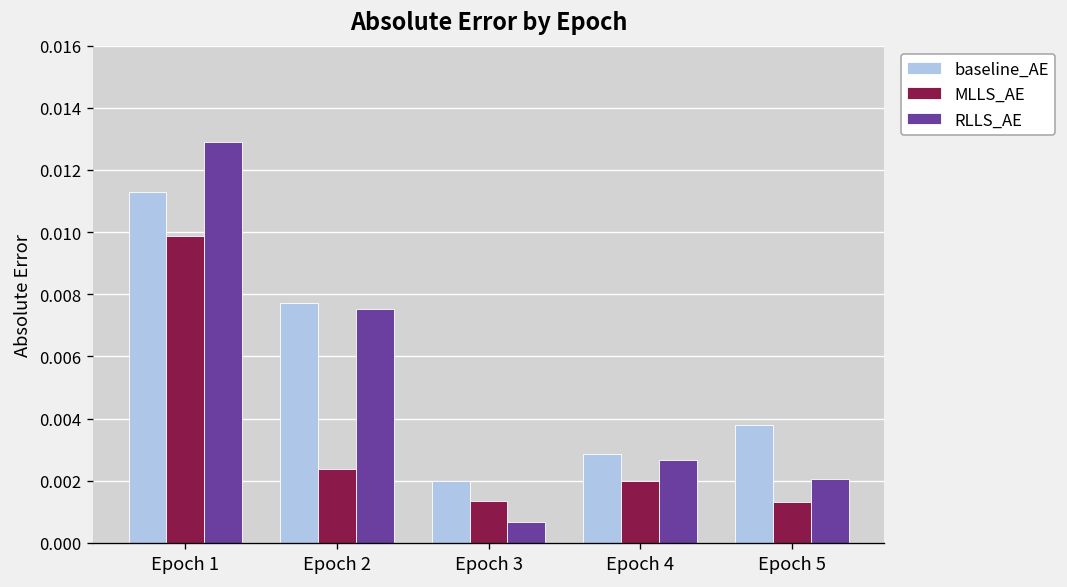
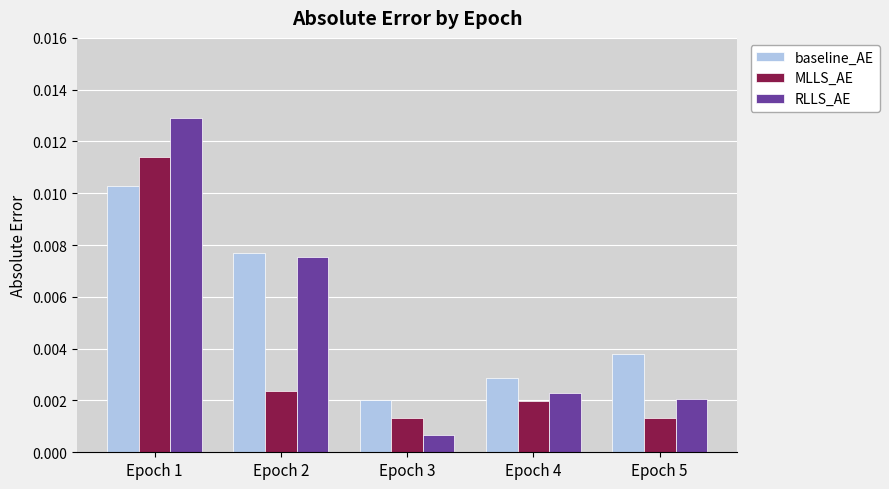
  {
    "baseline_AE": {
-     "Epoch 1": 0.0113,
+     "Epoch 1": 0.0103,
      "Epoch 2": 0.0077,
      "Epoch 3": 0.0020,
      "Epoch 4": 0.0029,
      "Epoch 5": 0.0038
    },
    "MLLS_AE": {
-     "Epoch 1": 0.0099,
+     "Epoch 1": 0.0114,
      "Epoch 2": 0.0024,
      "Epoch 3": 0.0013,
      "Epoch 4": 0.0020,
      "Epoch 5": 0.0013
    },
    "RLLS_AE": {
      "Epoch 1": 0.0129,
      "Epoch 2": 0.0075,
      "Epoch 3": 0.0007,
-     "Epoch 4": 0.0027,
+     "Epoch 4": 0.0023,
      "Epoch 5": 0.0021
    }
  }
